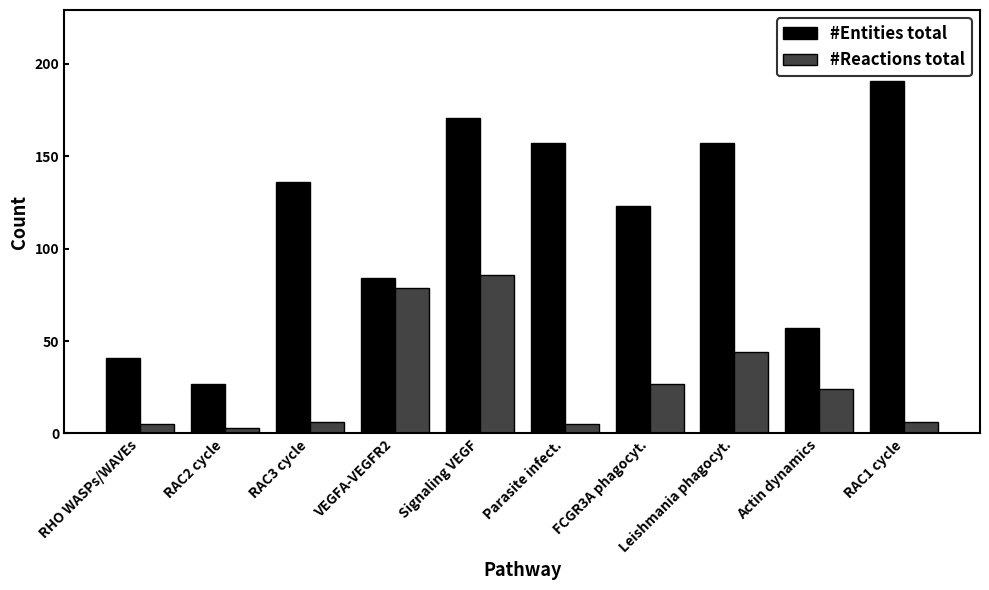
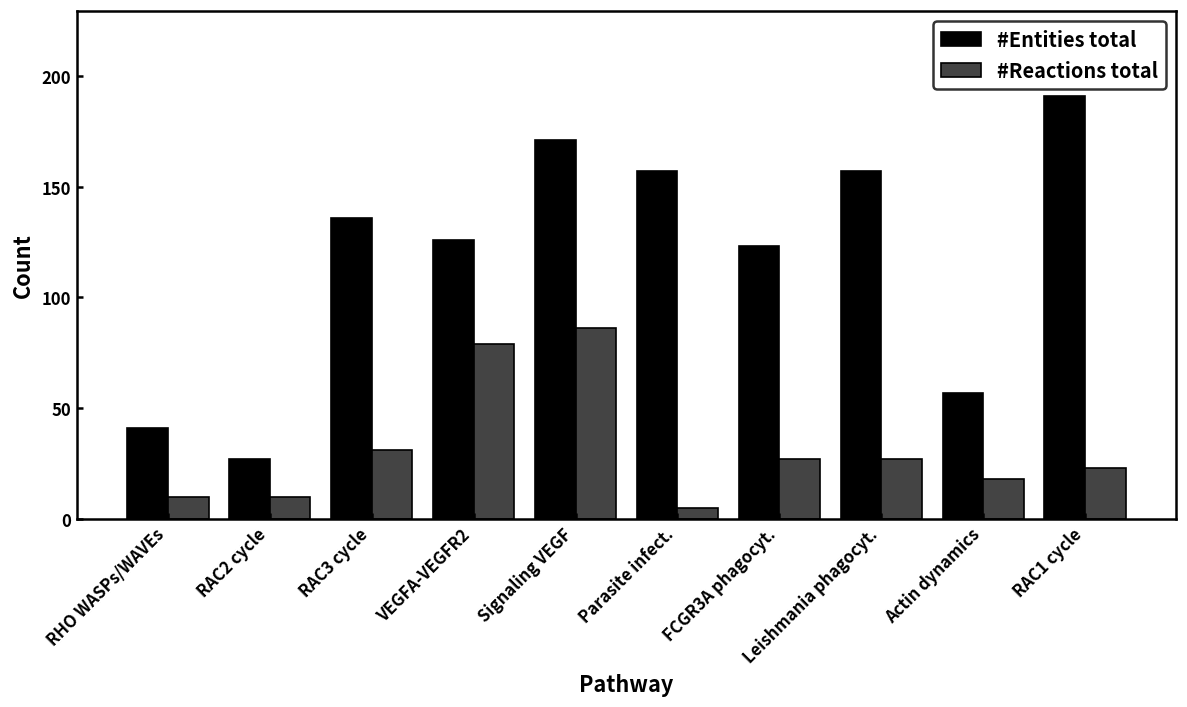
  {
    "#Entities total": {
      "RHO WASPs/WAVEs": 41,
      "RAC2 cycle": 27,
      "RAC3 cycle": 136,
-     "VEGFA-VEGFR2": 84,
+     "VEGFA-VEGFR2": 126,
      "Signaling VEGF": 171,
      "Parasite infect.": 157,
      "FCGR3A phagocyt.": 123,
      "Leishmania phagocyt.": 157,
      "Actin dynamics": 57,
      "RAC1 cycle": 191
    },
    "#Reactions total": {
-     "RHO WASPs/WAVEs": 5,
-     "RAC2 cycle": 3,
-     "RAC3 cycle": 6,
+     "RHO WASPs/WAVEs": 10,
+     "RAC2 cycle": 10,
+     "RAC3 cycle": 31,
      "VEGFA-VEGFR2": 79,
      "Signaling VEGF": 86,
      "Parasite infect.": 5,
      "FCGR3A phagocyt.": 27,
-     "Leishmania phagocyt.": 44,
-     "Actin dynamics": 24,
-     "RAC1 cycle": 6
+     "Leishmania phagocyt.": 27,
+     "Actin dynamics": 18,
+     "RAC1 cycle": 23
    }
  }
